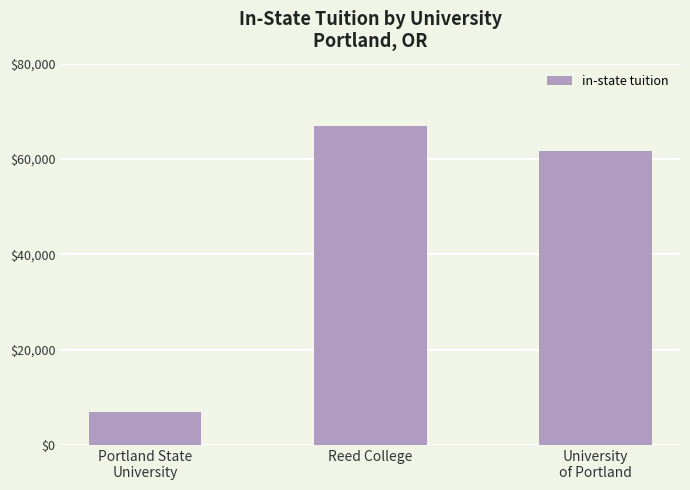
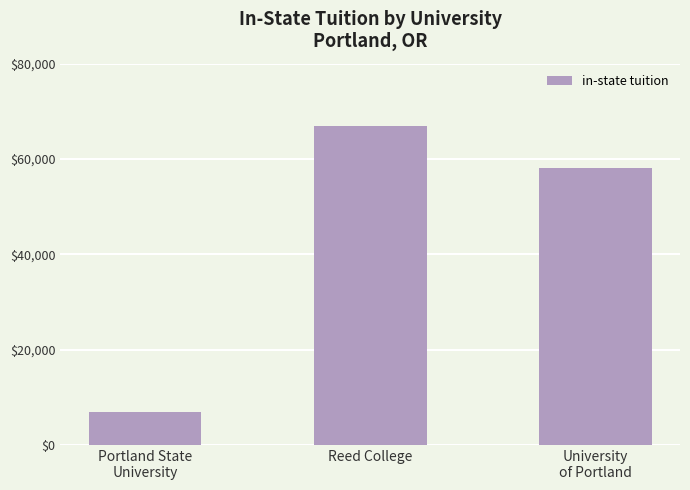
  {
    "Portland State University": "$7,000",
    "Reed College": "$67,000",
-   "University of Portland": "$62,000"
+   "University of Portland": "$58,000"
  }
